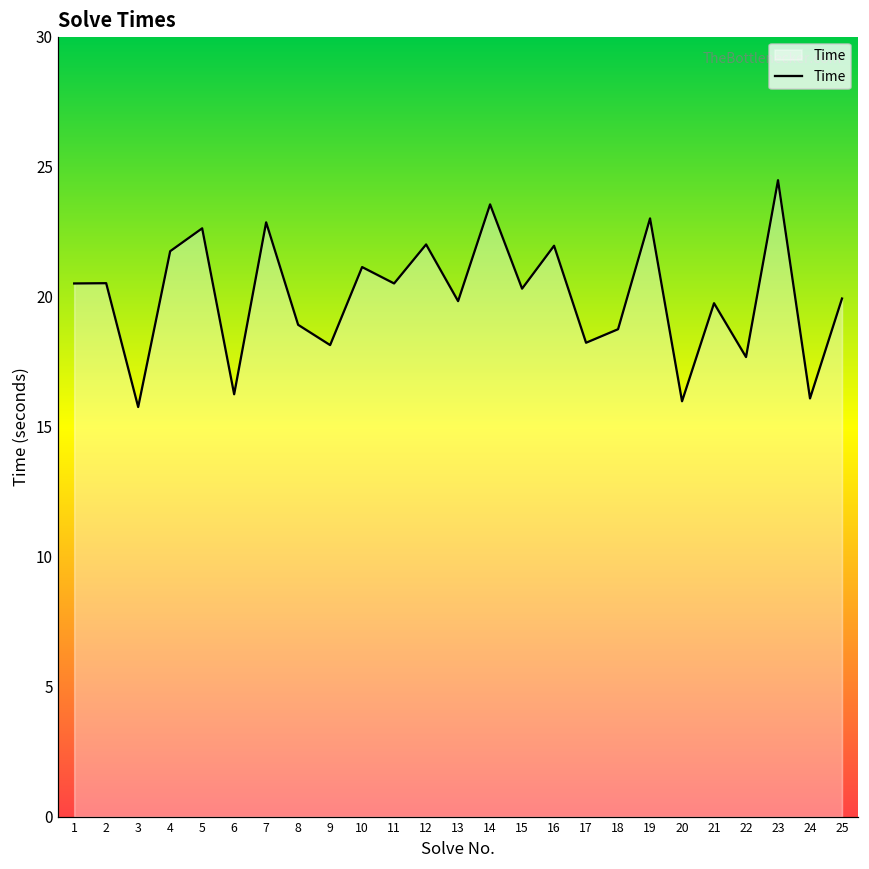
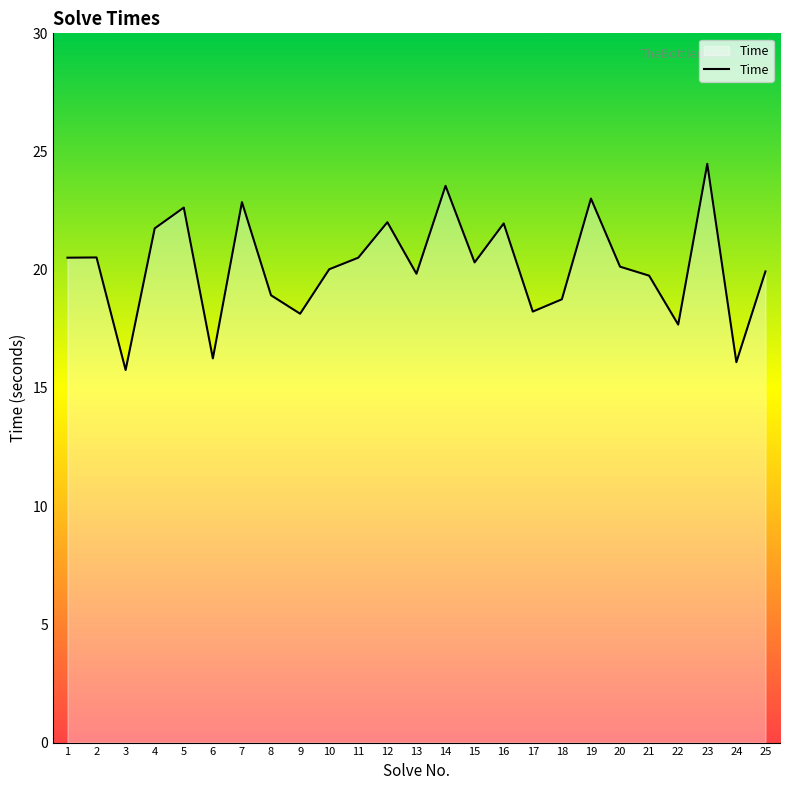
  {
    "1": 20.5,
    "2": 20.5,
    "3": 15.8,
    "4": 21.8,
    "5": 22.6,
    "6": 16.3,
    "7": 22.9,
    "8": 18.9,
    "9": 18.1,
-   "10": 21.1,
+   "10": 20.0,
    "11": 20.5,
    "12": 22.0,
    "13": 19.8,
    "14": 23.6,
    "15": 20.3,
    "16": 22.0,
    "17": 18.2,
    "18": 18.8,
    "19": 23.0,
-   "20": 16.0,
+   "20": 20.1,
    "21": 19.8,
    "22": 17.7,
    "23": 24.5,
    "24": 16.1,
    "25": 19.9
  }
